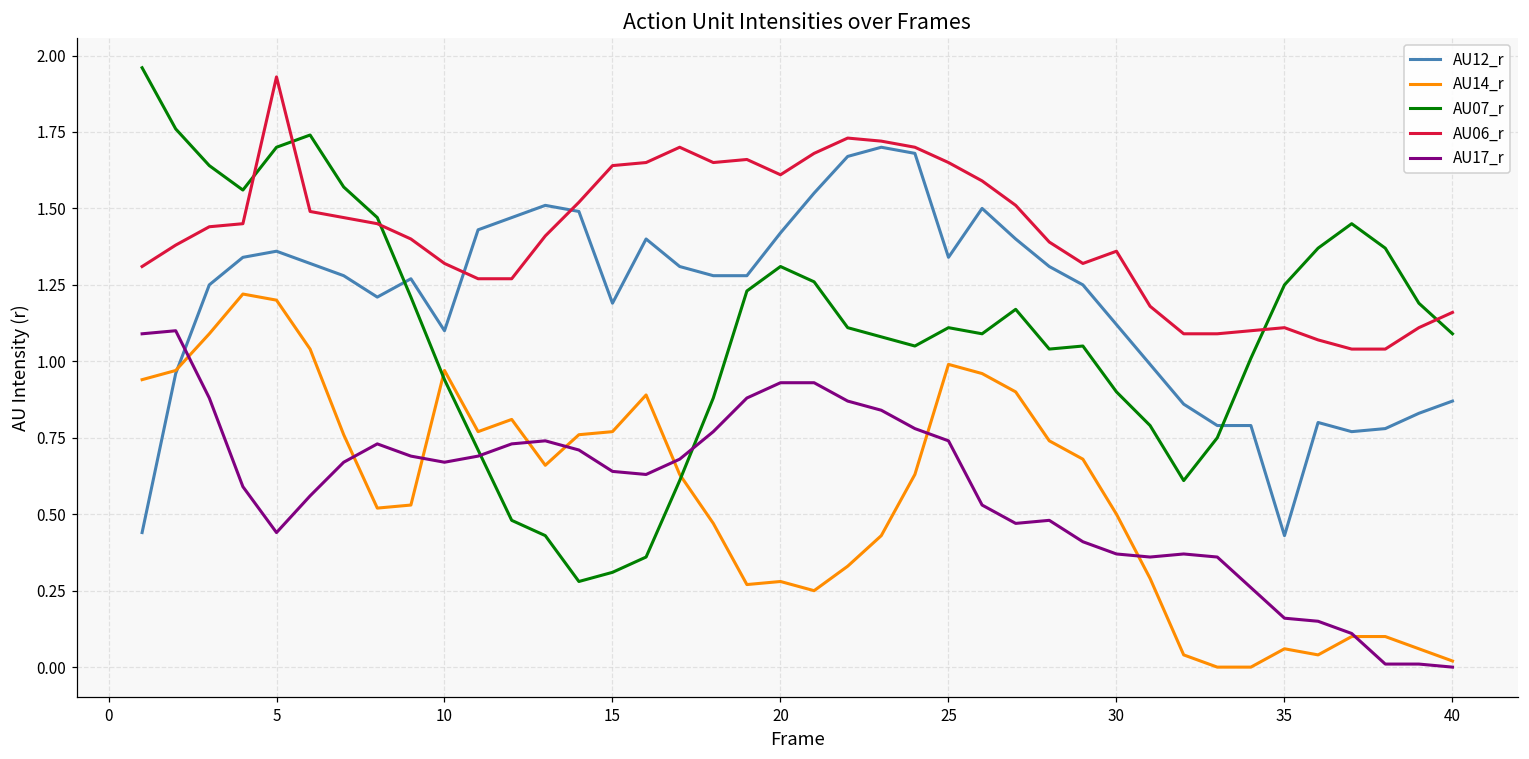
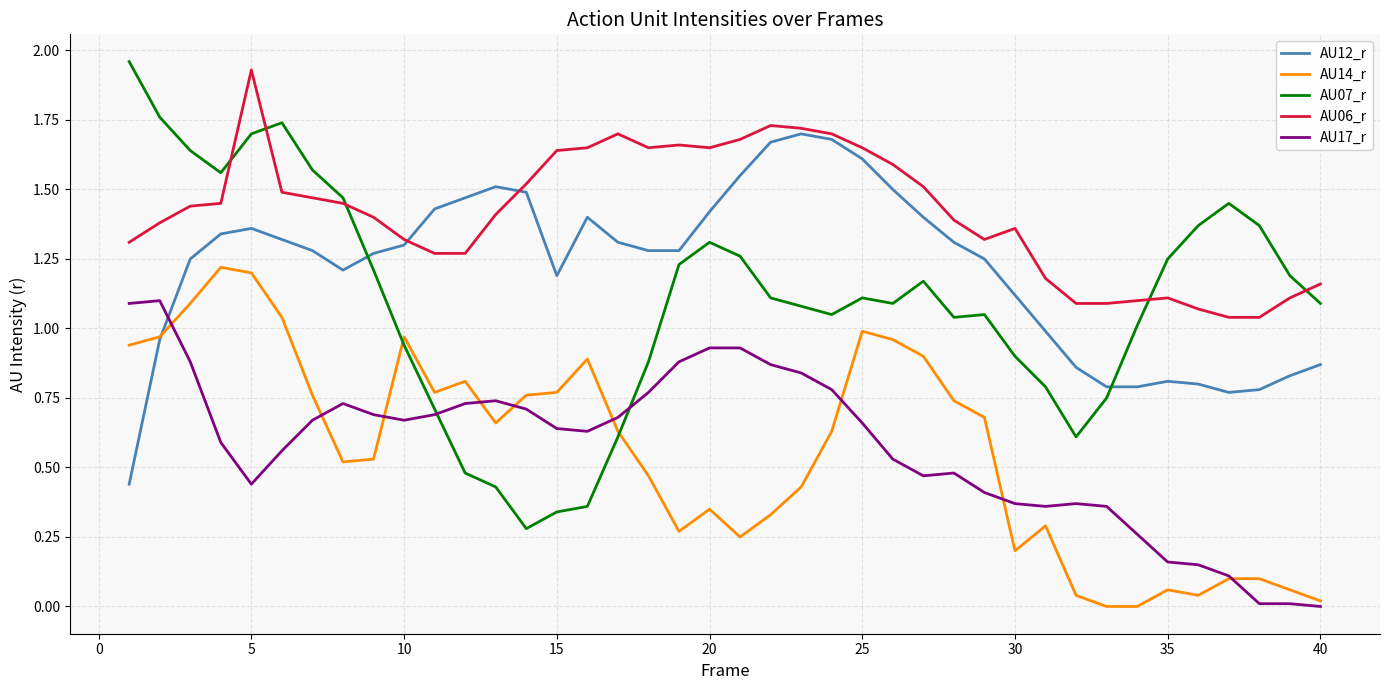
  {
    "AU12_r": {
      "5": 1.36,
-     "10": 1.1,
+     "10": 1.3,
      "15": 1.19,
      "20": 1.42,
-     "25": 1.34,
+     "25": 1.61,
      "30": 1.12,
-     "35": 0.43,
+     "35": 0.81,
      "40": 0.87
    },
    "AU14_r": {
      "5": 1.20,
      "10": 0.97,
      "15": 0.77,
-     "20": 0.28,
+     "20": 0.35,
      "25": 0.99,
-     "30": 0.5,
+     "30": 0.2,
      "35": 0.06,
      "40": 0.02
    },
    "AU07_r": {
      "5": 1.70,
      "10": 0.94,
-     "15": 0.31,
+     "15": 0.34,
      "20": 1.31,
      "25": 1.11,
      "30": 0.90,
      "35": 1.25,
      "40": 1.09
    },
    "AU06_r": {
      "5": 1.93,
      "10": 1.32,
      "15": 1.64,
-     "20": 1.61,
+     "20": 1.65,
      "25": 1.65,
      "30": 1.36,
      "35": 1.11,
      "40": 1.16
    },
    "AU17_r": {
      "5": 0.44,
      "10": 0.67,
      "15": 0.64,
      "20": 0.93,
-     "25": 0.74,
+     "25": 0.66,
      "30": 0.37,
      "35": 0.16,
      "40": 0.00
    }
  }
